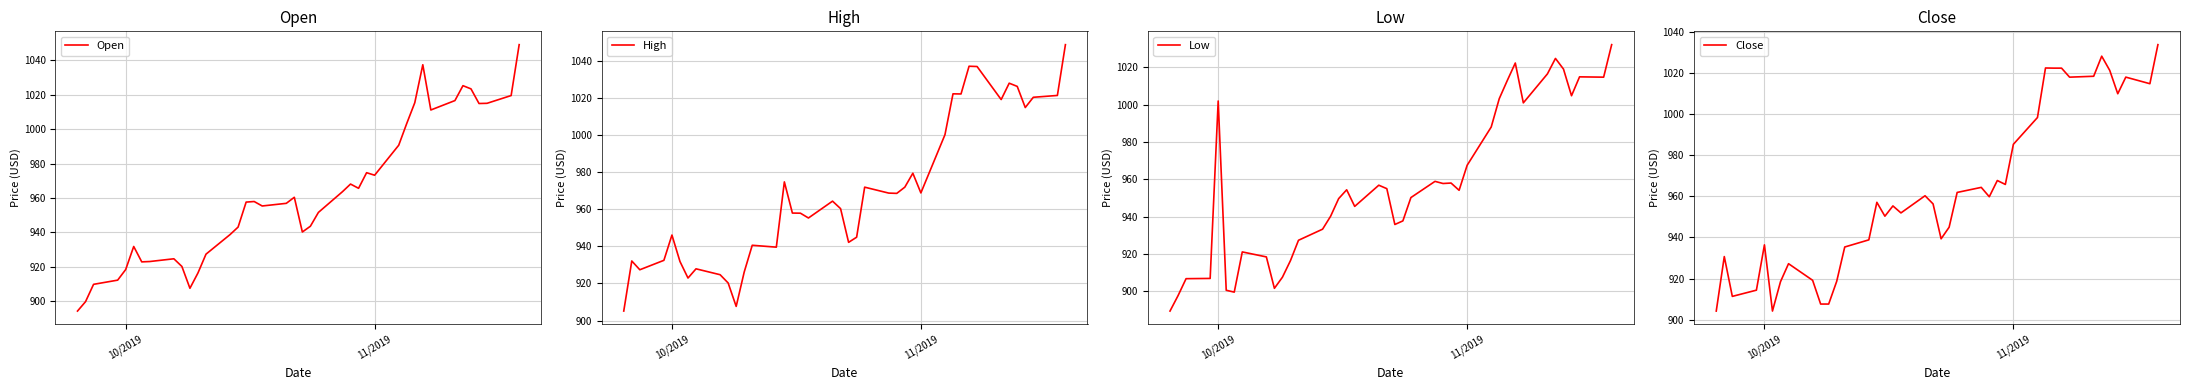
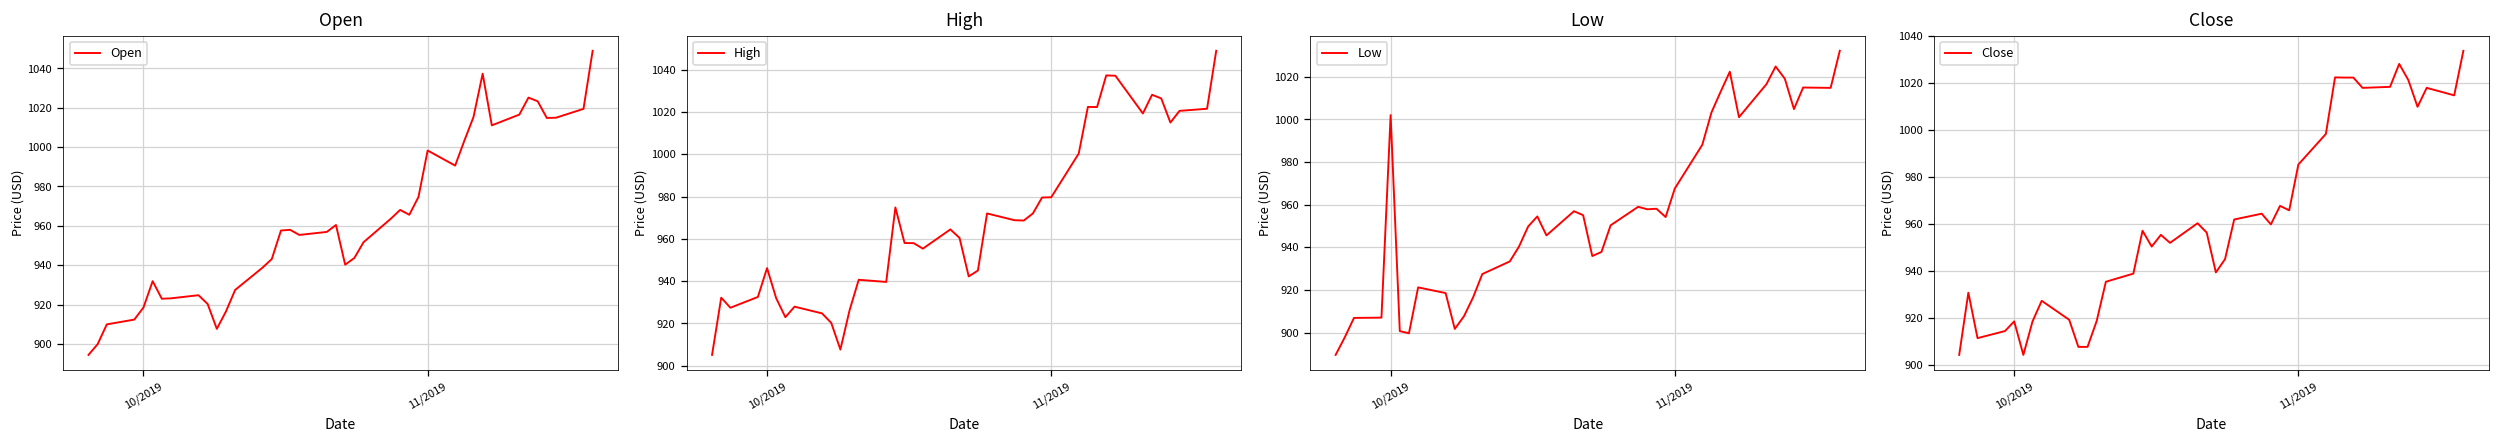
  {
    "Open": {
      "10/2019": 918,
-     "11/2019": 973
+     "11/2019": 998
    },
    "High": {
      "10/2019": 946,
-     "11/2019": 969
+     "11/2019": 980
    },
    "Low": {
      "10/2019": 1002,
      "11/2019": 968
    },
    "Close": {
-     "10/2019": 936,
+     "10/2019": 918,
      "11/2019": 985
    }
  }
